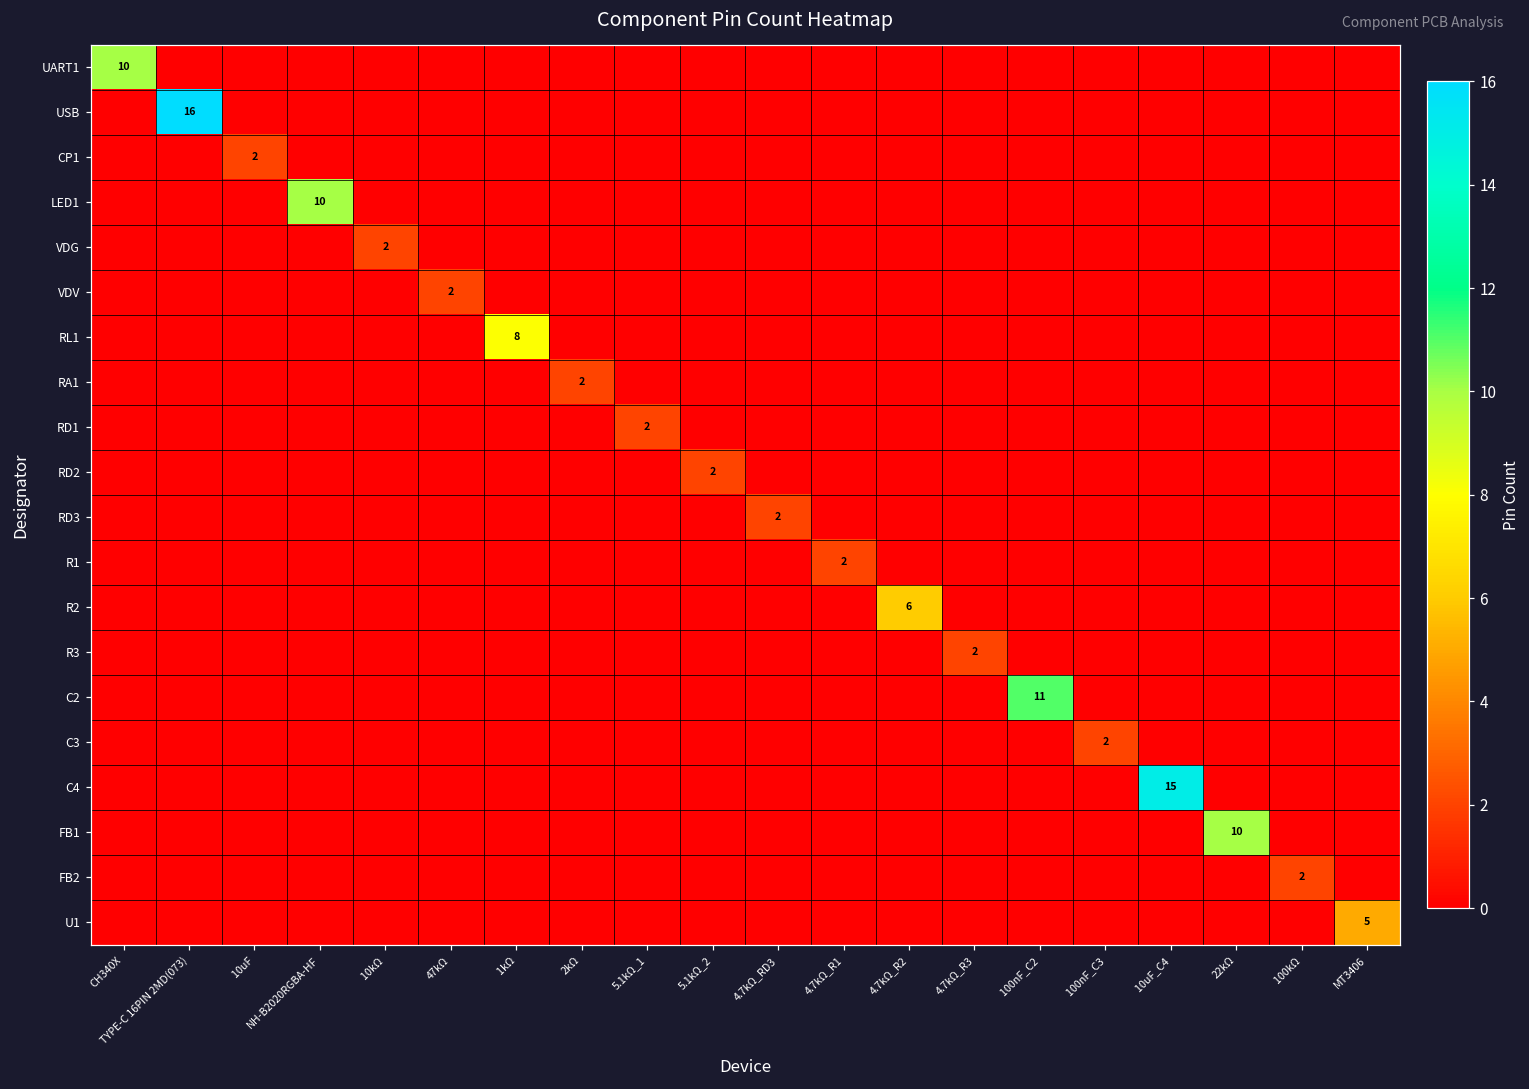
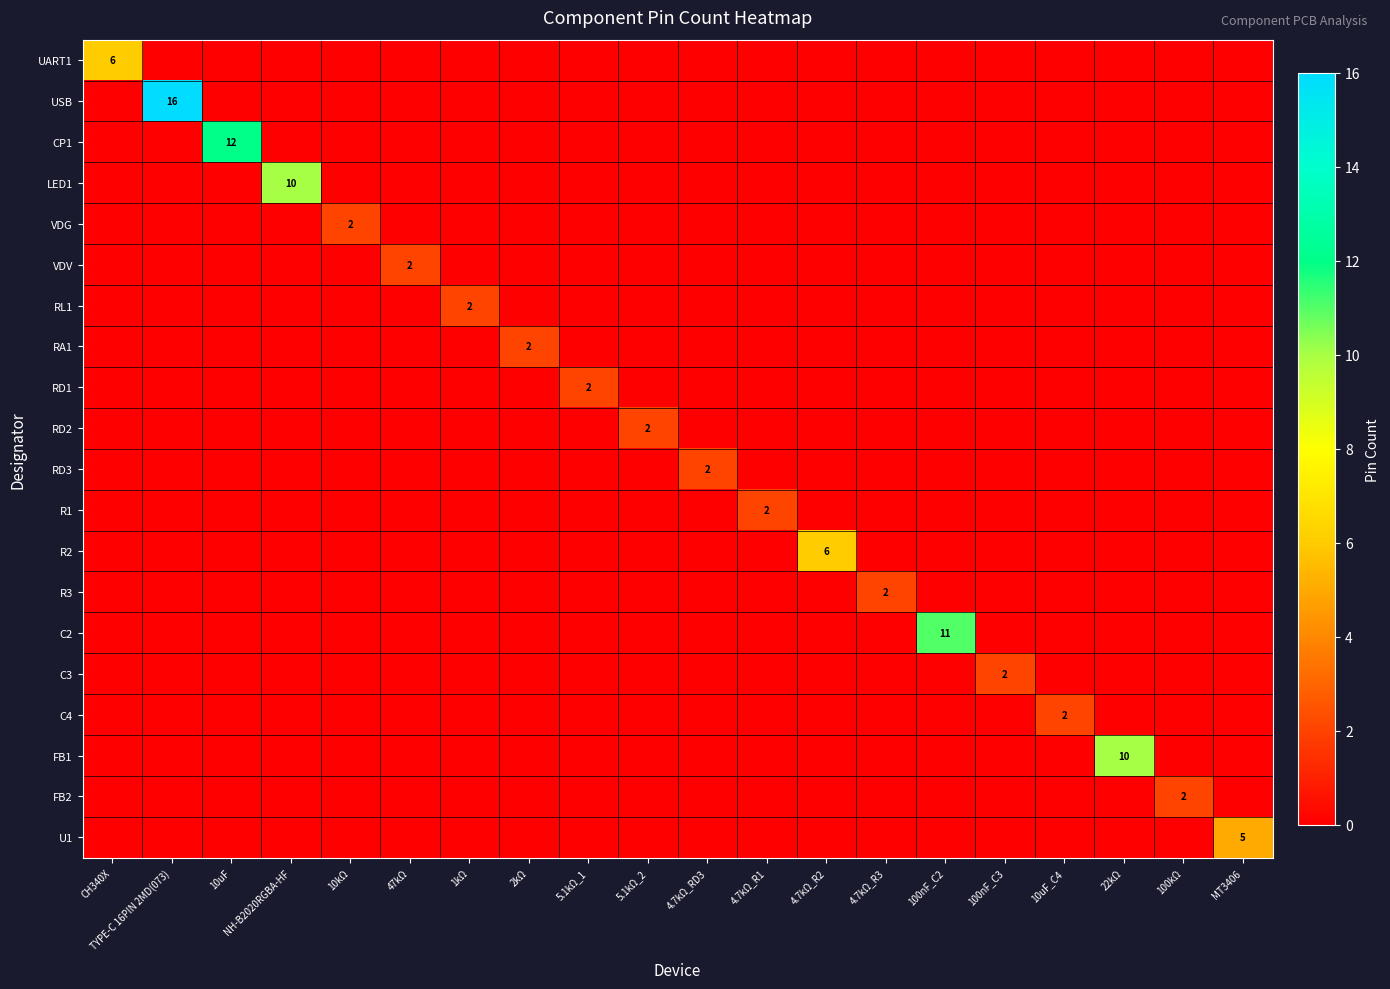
  {
    "UART1": {
-     "CH340X": 10
+     "CH340X": 6
    },
    "USB": {
      "TYPE-C 16PIN 2MD(073)": 16
    },
    "CP1": {
-     "10uF": 2
+     "10uF": 12
    },
    "LED1": {
      "NH-B2020RGBA-HF": 10
    },
    "VDG": {
      "10kΩ": 2
    },
    "VDV": {
      "47kΩ": 2
    },
    "RL1": {
-     "1kΩ": 8
+     "1kΩ": 2
    },
    "RA1": {
      "2kΩ": 2
    },
    "RD1": {
      "5.1kΩ_1": 2
    },
    "RD2": {
      "5.1kΩ_2": 2
    },
    "RD3": {
      "4.7kΩ_RD3": 2
    },
    "R1": {
      "4.7kΩ_R1": 2
    },
    "R2": {
      "4.7kΩ_R2": 6
    },
    "R3": {
      "4.7kΩ_R3": 2
    },
    "C2": {
      "100nF_C2": 11
    },
    "C3": {
      "100nF_C3": 2
    },
    "C4": {
-     "10uF_C4": 15
+     "10uF_C4": 2
    },
    "FB1": {
      "22kΩ": 10
    },
    "FB2": {
      "100kΩ": 2
    },
    "U1": {
      "MT3406": 5
    }
  }
